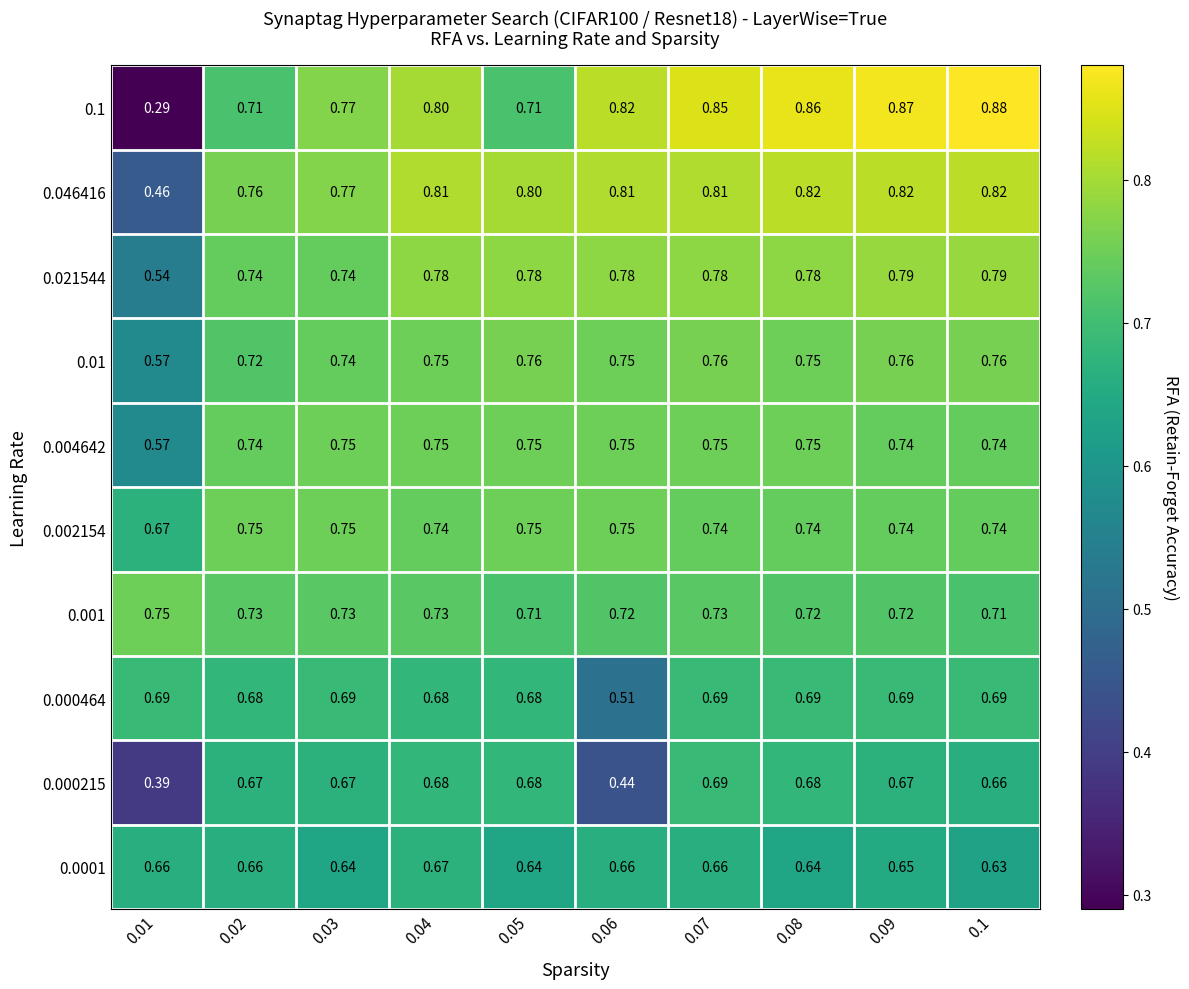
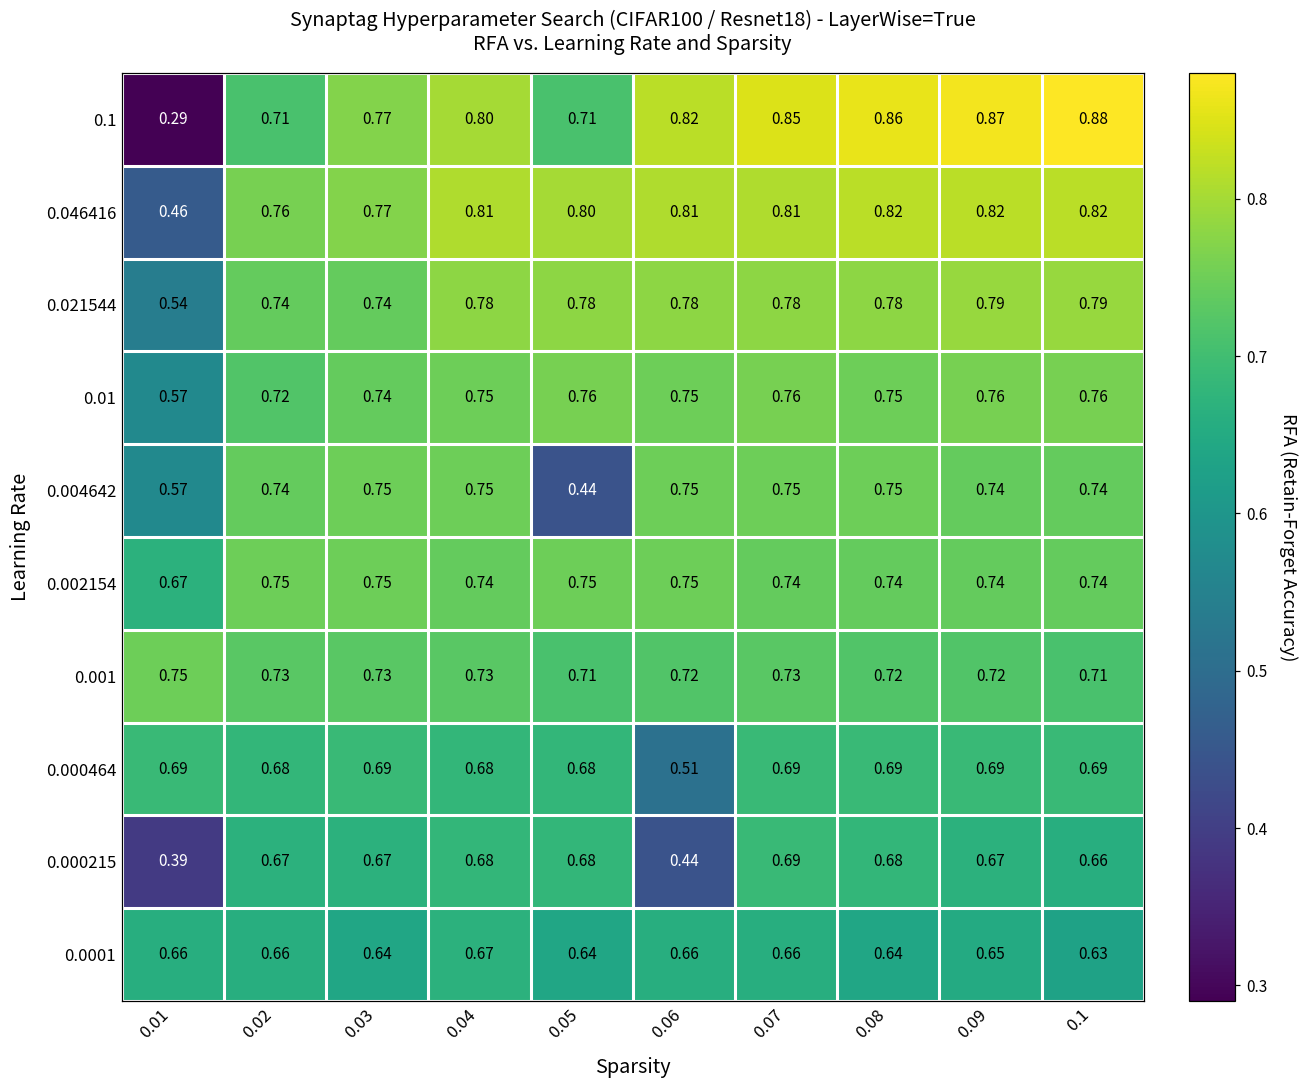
  {
    "0.1": {
      "0.01": 0.29,
      "0.02": 0.71,
      "0.03": 0.77,
      "0.04": 0.80,
      "0.05": 0.71,
      "0.06": 0.82,
      "0.07": 0.85,
      "0.08": 0.86,
      "0.09": 0.87,
      "0.1": 0.88
    },
    "0.046416": {
      "0.01": 0.46,
      "0.02": 0.76,
      "0.03": 0.77,
      "0.04": 0.81,
      "0.05": 0.80,
      "0.06": 0.81,
      "0.07": 0.81,
      "0.08": 0.82,
      "0.09": 0.82,
      "0.1": 0.82
    },
    "0.021544": {
      "0.01": 0.54,
      "0.02": 0.74,
      "0.03": 0.74,
      "0.04": 0.78,
      "0.05": 0.78,
      "0.06": 0.78,
      "0.07": 0.78,
      "0.08": 0.78,
      "0.09": 0.79,
      "0.1": 0.79
    },
    "0.01": {
      "0.01": 0.57,
      "0.02": 0.72,
      "0.03": 0.74,
      "0.04": 0.75,
      "0.05": 0.76,
      "0.06": 0.75,
      "0.07": 0.76,
      "0.08": 0.75,
      "0.09": 0.76,
      "0.1": 0.76
    },
    "0.004642": {
      "0.01": 0.57,
      "0.02": 0.74,
      "0.03": 0.75,
      "0.04": 0.75,
-     "0.05": 0.75,
+     "0.05": 0.44,
      "0.06": 0.75,
      "0.07": 0.75,
      "0.08": 0.75,
      "0.09": 0.74,
      "0.1": 0.74
    },
    "0.002154": {
      "0.01": 0.67,
      "0.02": 0.75,
      "0.03": 0.75,
      "0.04": 0.74,
      "0.05": 0.75,
      "0.06": 0.75,
      "0.07": 0.74,
      "0.08": 0.74,
      "0.09": 0.74,
      "0.1": 0.74
    },
    "0.001": {
      "0.01": 0.75,
      "0.02": 0.73,
      "0.03": 0.73,
      "0.04": 0.73,
      "0.05": 0.71,
      "0.06": 0.72,
      "0.07": 0.73,
      "0.08": 0.72,
      "0.09": 0.72,
      "0.1": 0.71
    },
    "0.000464": {
      "0.01": 0.69,
      "0.02": 0.68,
      "0.03": 0.69,
      "0.04": 0.68,
      "0.05": 0.68,
      "0.06": 0.51,
      "0.07": 0.69,
      "0.08": 0.69,
      "0.09": 0.69,
      "0.1": 0.69
    },
    "0.000215": {
      "0.01": 0.39,
      "0.02": 0.67,
      "0.03": 0.67,
      "0.04": 0.68,
      "0.05": 0.68,
      "0.06": 0.44,
      "0.07": 0.69,
      "0.08": 0.68,
      "0.09": 0.67,
      "0.1": 0.66
    },
    "0.0001": {
      "0.01": 0.66,
      "0.02": 0.66,
      "0.03": 0.64,
      "0.04": 0.67,
      "0.05": 0.64,
      "0.06": 0.66,
      "0.07": 0.66,
      "0.08": 0.64,
      "0.09": 0.65,
      "0.1": 0.63
    }
  }
